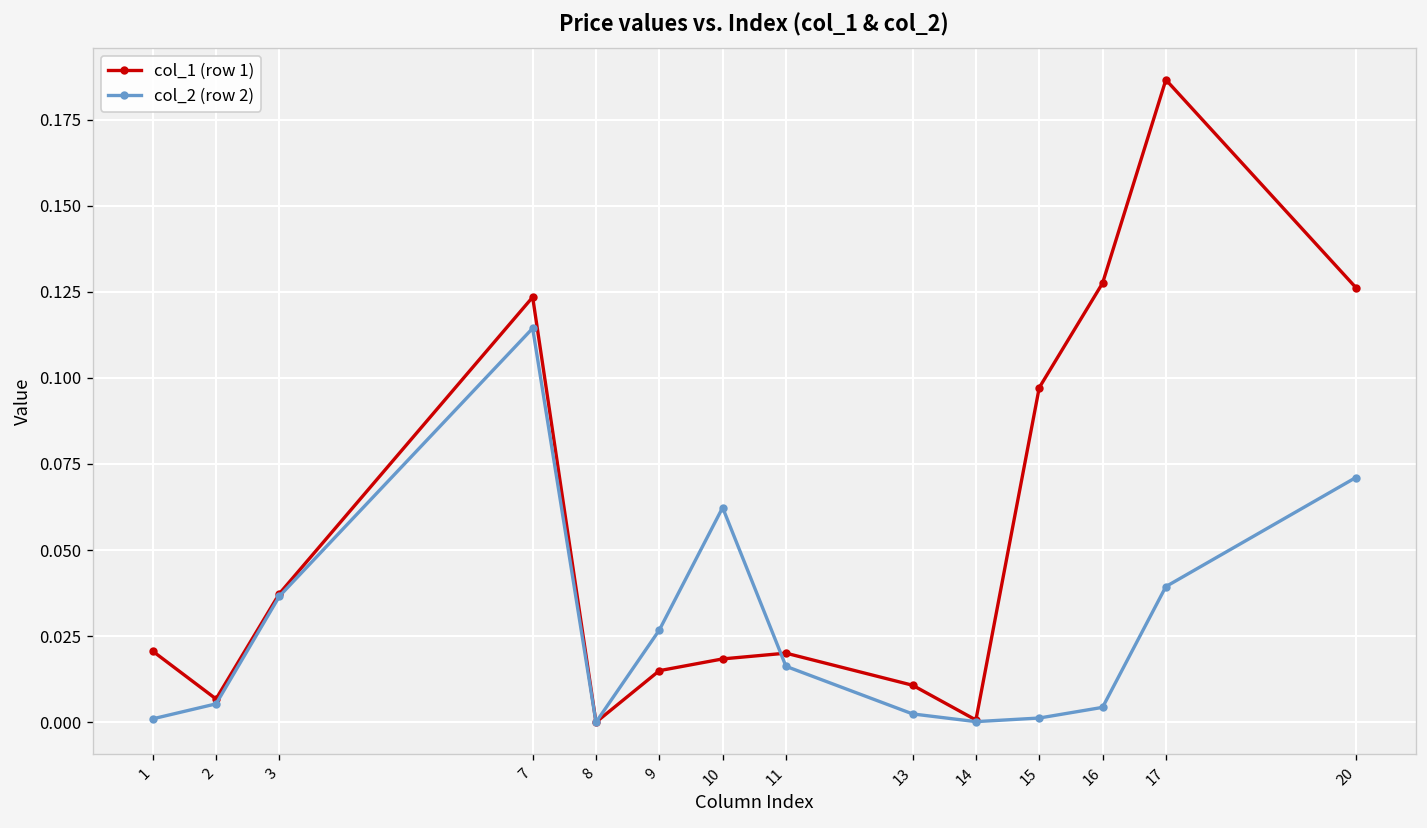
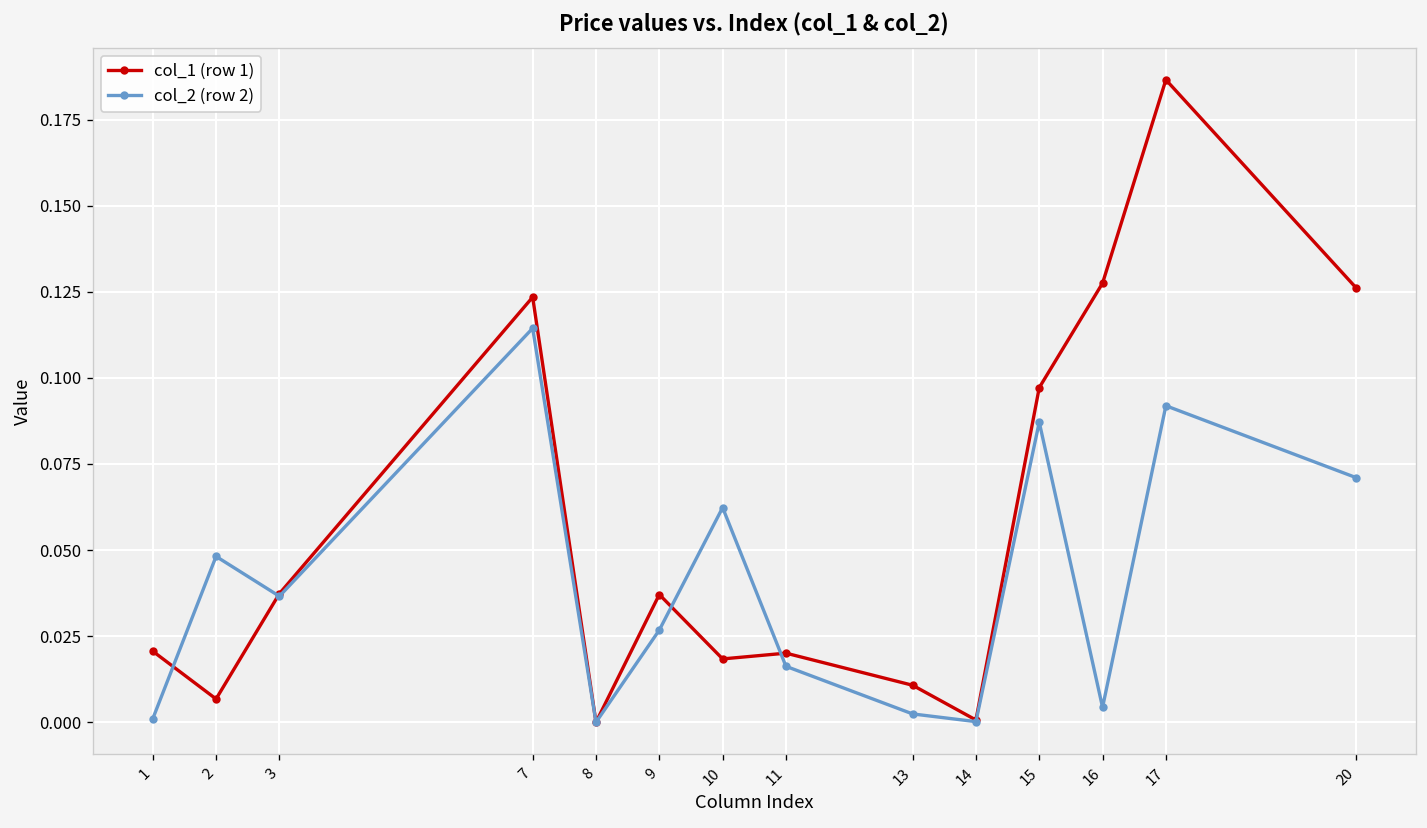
  {
    "col_1 (row 1)": {
      "1": 0.021,
      "2": 0.007,
      "7": 0.123,
-     "9": 0.015,
+     "9": 0.037,
      "10": 0.018,
      "11": 0.020,
      "13": 0.011,
      "15": 0.097,
      "16": 0.128,
      "17": 0.187,
      "20": 0.126
    },
    "col_2 (row 2)": {
      "1": 0.001,
-     "2": 0.005,
+     "2": 0.048,
      "7": 0.114,
      "9": 0.027,
      "10": 0.062,
      "11": 0.016,
      "13": 0.002,
-     "15": 0.001,
+     "15": 0.087,
      "16": 0.004,
-     "17": 0.039,
+     "17": 0.092,
      "20": 0.071
    }
  }
